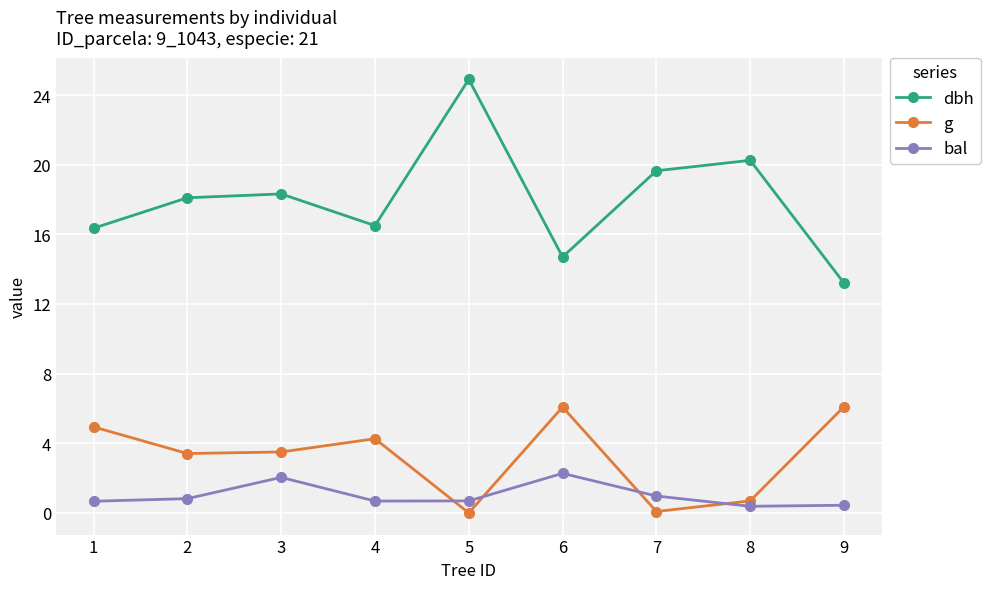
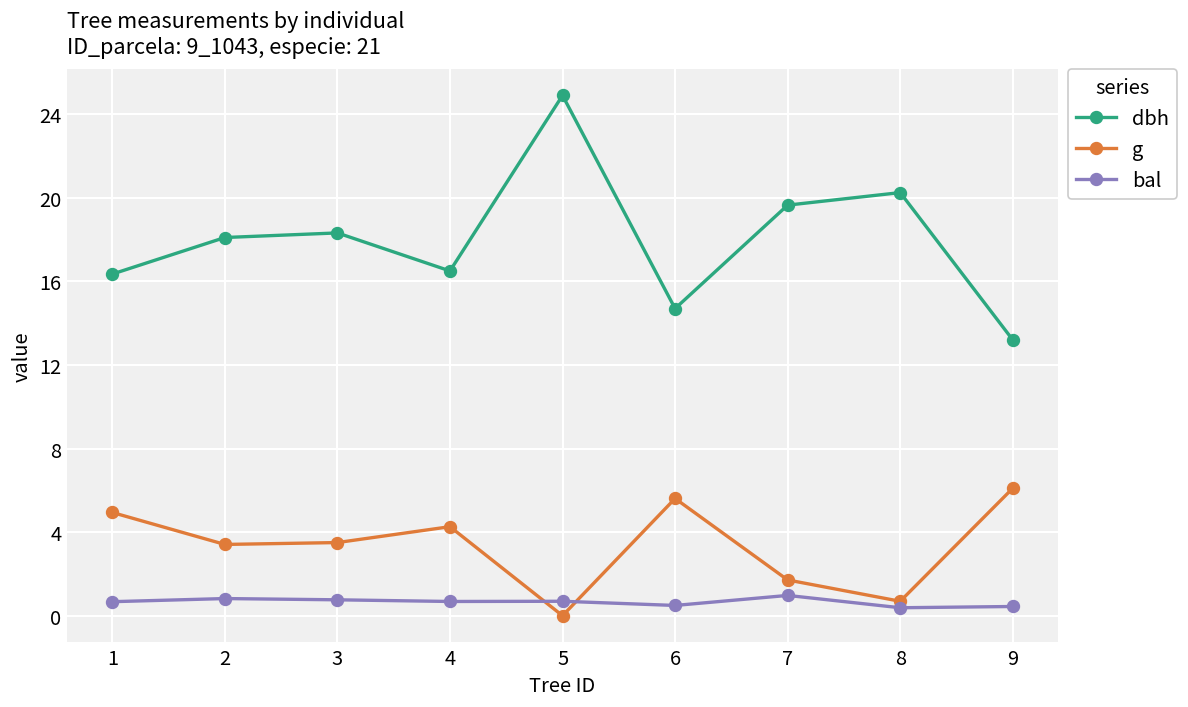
  {
    "dbh": {
      "1": 16.4,
      "2": 18.1,
      "3": 18.3,
      "4": 16.5,
      "5": 24.9,
      "6": 14.7,
      "7": 19.7,
      "8": 20.3,
      "9": 13.2
    },
    "g": {
      "1": 4.9,
      "2": 3.4,
      "3": 3.5,
      "4": 4.3,
      "5": 0.0,
-     "6": 6.1,
-     "7": 0.1,
+     "6": 5.6,
+     "7": 1.7,
      "8": 0.7,
      "9": 6.1
    },
    "bal": {
      "1": 0.7,
      "2": 0.8,
-     "3": 2.0,
+     "3": 0.8,
      "4": 0.7,
      "5": 0.7,
-     "6": 2.3,
+     "6": 0.5,
      "7": 1.0,
      "8": 0.4,
      "9": 0.4
    }
  }
